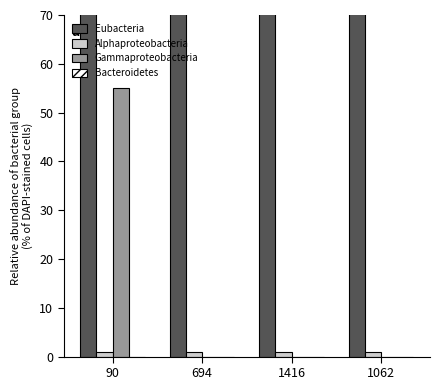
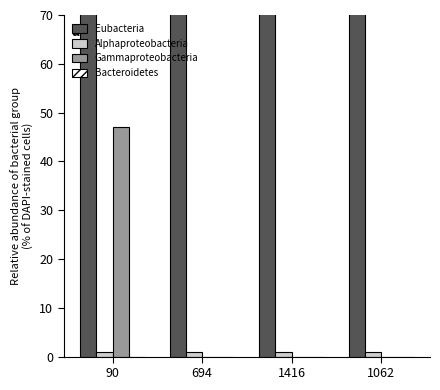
  {
    "Alphaproteobacteria": {
      "90": 1,
      "694": 1,
      "1416": 1,
      "1062": 1
    },
    "Gammaproteobacteria": {
-     "90": 55,
+     "90": 47,
      "694": 0,
      "1416": 0,
      "1062": 0
    },
    "Bacteroidetes": {
      "90": 0,
      "694": 0,
      "1416": 0,
      "1062": 0
    }
  }
